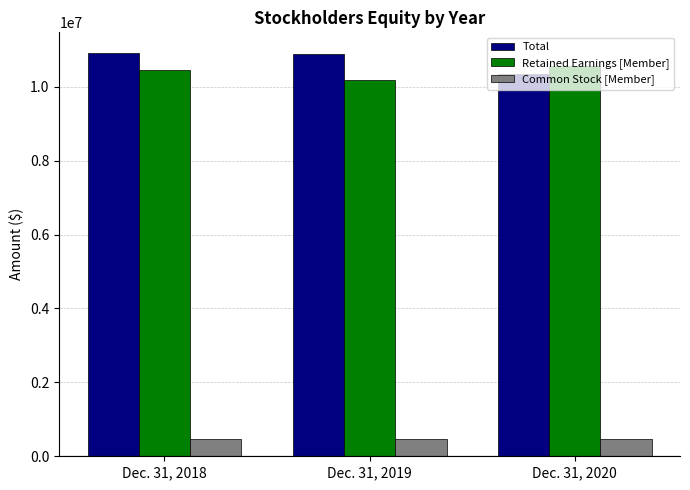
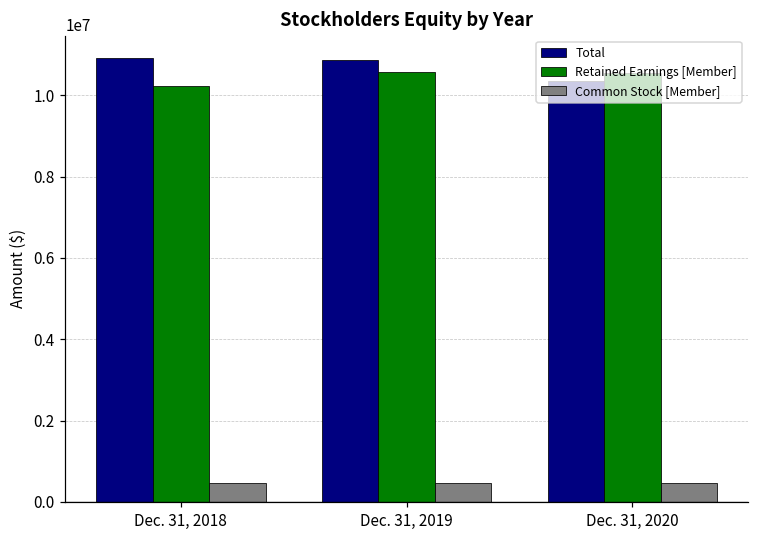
  {
    "Total": {
      "Dec. 31, 2018": 10900000,
      "Dec. 31, 2019": 10900000
    },
    "Retained Earnings [Member]": {
-     "Dec. 31, 2018": 10500000,
-     "Dec. 31, 2019": 10200000
+     "Dec. 31, 2018": 10200000,
+     "Dec. 31, 2019": 10600000
    },
    "Common Stock [Member]": {
      "Dec. 31, 2018": 500000,
      "Dec. 31, 2019": 500000,
      "Dec. 31, 2020": 500000
    }
  }
